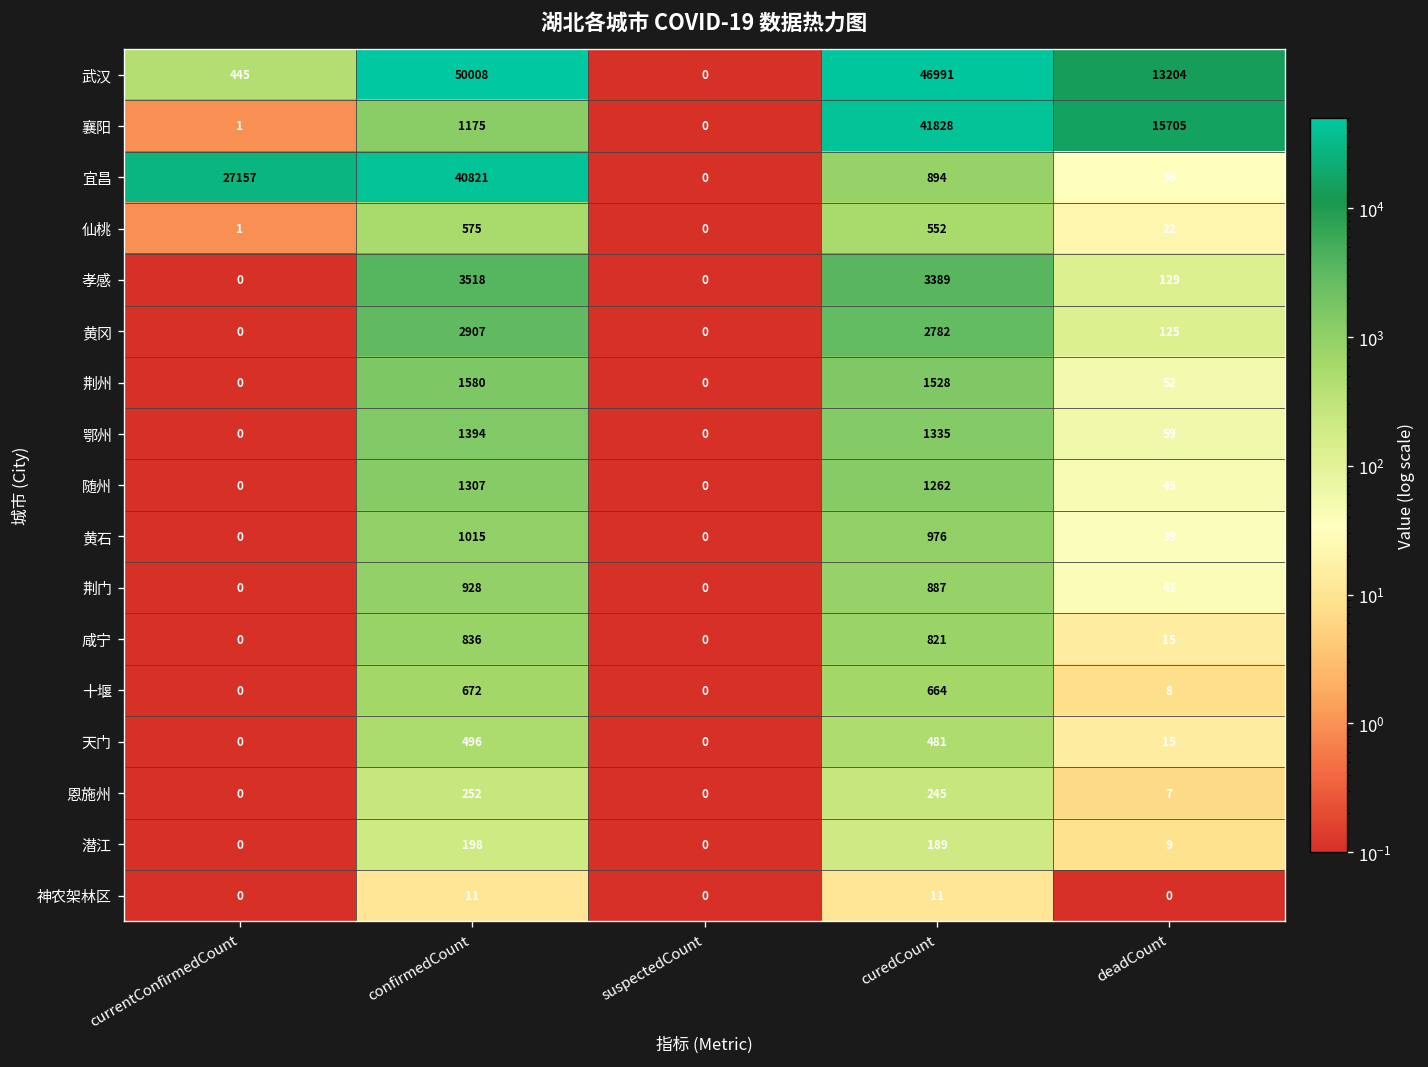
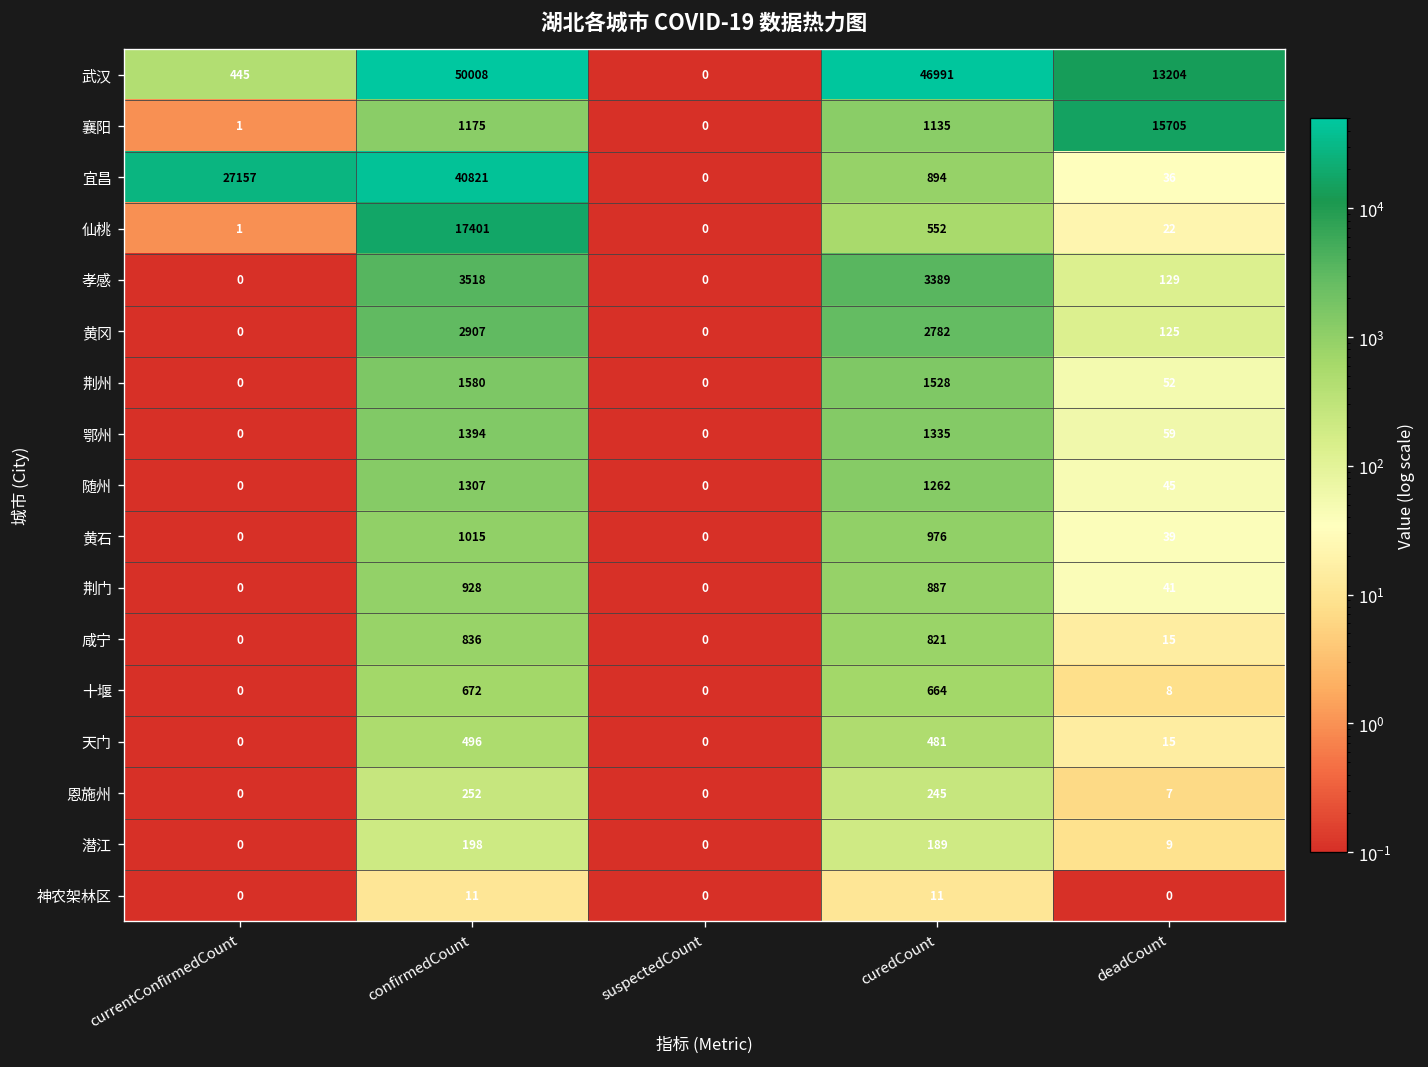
  {
    "武汉": {
      "currentConfirmedCount": 445,
      "confirmedCount": 50008,
      "suspectedCount": 0,
      "curedCount": 46991,
      "deadCount": 13204
    },
    "襄阳": {
      "currentConfirmedCount": 1,
      "confirmedCount": 1175,
      "suspectedCount": 0,
-     "curedCount": 41828,
+     "curedCount": 1135,
      "deadCount": 15705
    },
    "宜昌": {
      "currentConfirmedCount": 27157,
      "confirmedCount": 40821,
      "suspectedCount": 0,
      "curedCount": 894,
      "deadCount": 36
    },
    "仙桃": {
      "currentConfirmedCount": 1,
-     "confirmedCount": 575,
+     "confirmedCount": 17401,
      "suspectedCount": 0,
      "curedCount": 552,
      "deadCount": 22
    },
    "孝感": {
      "currentConfirmedCount": 0,
      "confirmedCount": 3518,
      "suspectedCount": 0,
      "curedCount": 3389,
      "deadCount": 129
    },
    "黄冈": {
      "currentConfirmedCount": 0,
      "confirmedCount": 2907,
      "suspectedCount": 0,
      "curedCount": 2782,
      "deadCount": 125
    },
    "荆州": {
      "currentConfirmedCount": 0,
      "confirmedCount": 1580,
      "suspectedCount": 0,
      "curedCount": 1528,
      "deadCount": 52
    },
    "鄂州": {
      "currentConfirmedCount": 0,
      "confirmedCount": 1394,
      "suspectedCount": 0,
      "curedCount": 1335,
      "deadCount": 59
    },
    "随州": {
      "currentConfirmedCount": 0,
      "confirmedCount": 1307,
      "suspectedCount": 0,
      "curedCount": 1262,
      "deadCount": 45
    },
    "黄石": {
      "currentConfirmedCount": 0,
      "confirmedCount": 1015,
      "suspectedCount": 0,
      "curedCount": 976,
      "deadCount": 39
    },
    "荆门": {
      "currentConfirmedCount": 0,
      "confirmedCount": 928,
      "suspectedCount": 0,
      "curedCount": 887,
      "deadCount": 41
    },
    "咸宁": {
      "currentConfirmedCount": 0,
      "confirmedCount": 836,
      "suspectedCount": 0,
      "curedCount": 821,
      "deadCount": 15
    },
    "十堰": {
      "currentConfirmedCount": 0,
      "confirmedCount": 672,
      "suspectedCount": 0,
      "curedCount": 664,
      "deadCount": 8
    },
    "天门": {
      "currentConfirmedCount": 0,
      "confirmedCount": 496,
      "suspectedCount": 0,
      "curedCount": 481,
      "deadCount": 15
    },
    "恩施州": {
      "currentConfirmedCount": 0,
      "confirmedCount": 252,
      "suspectedCount": 0,
      "curedCount": 245,
      "deadCount": 7
    },
    "潜江": {
      "currentConfirmedCount": 0,
      "confirmedCount": 198,
      "suspectedCount": 0,
      "curedCount": 189,
      "deadCount": 9
    },
    "神农架林区": {
      "currentConfirmedCount": 0,
      "confirmedCount": 11,
      "suspectedCount": 0,
      "curedCount": 11,
      "deadCount": 0
    }
  }
